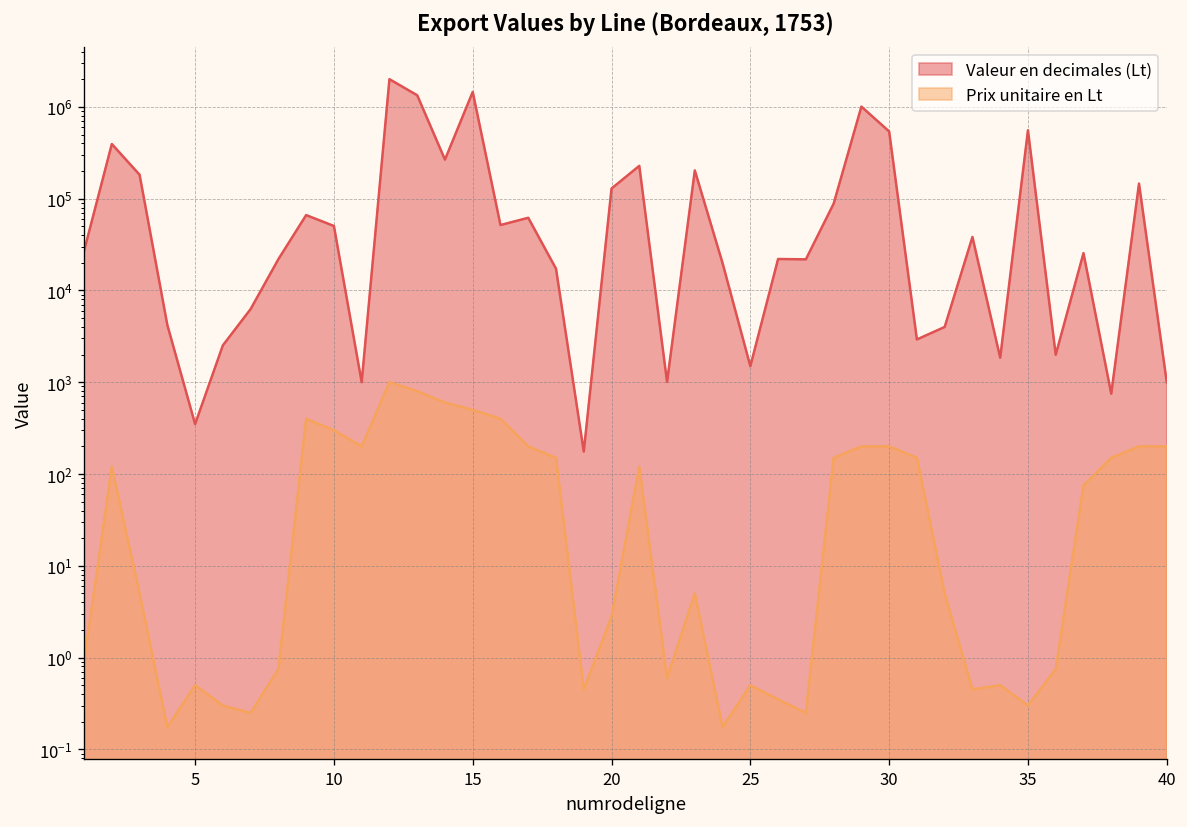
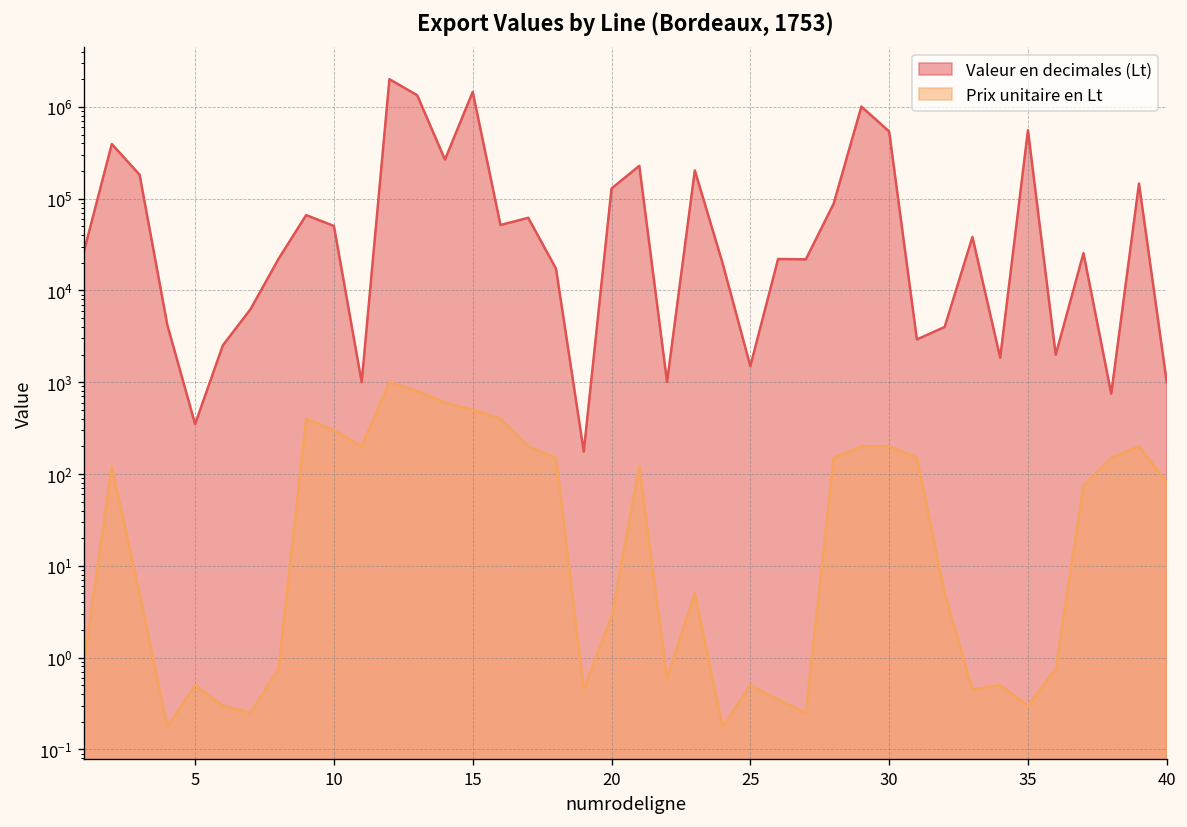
  {
    "Valeur en decimales (Lt)": {
      "5": 400,
      "10": 50000,
      "15": 1500000,
      "20": 130000,
      "25": 1500,
      "30": 500000,
      "35": 600000,
      "40": 1000
    },
    "Prix unitaire en Lt": {
      "5": 0.5,
      "10": 300,
      "15": 500,
      "20": 3,
      "25": 0.5,
      "30": 200,
      "35": 0.30,
-     "40": 200
+     "40": 80
    }
  }
